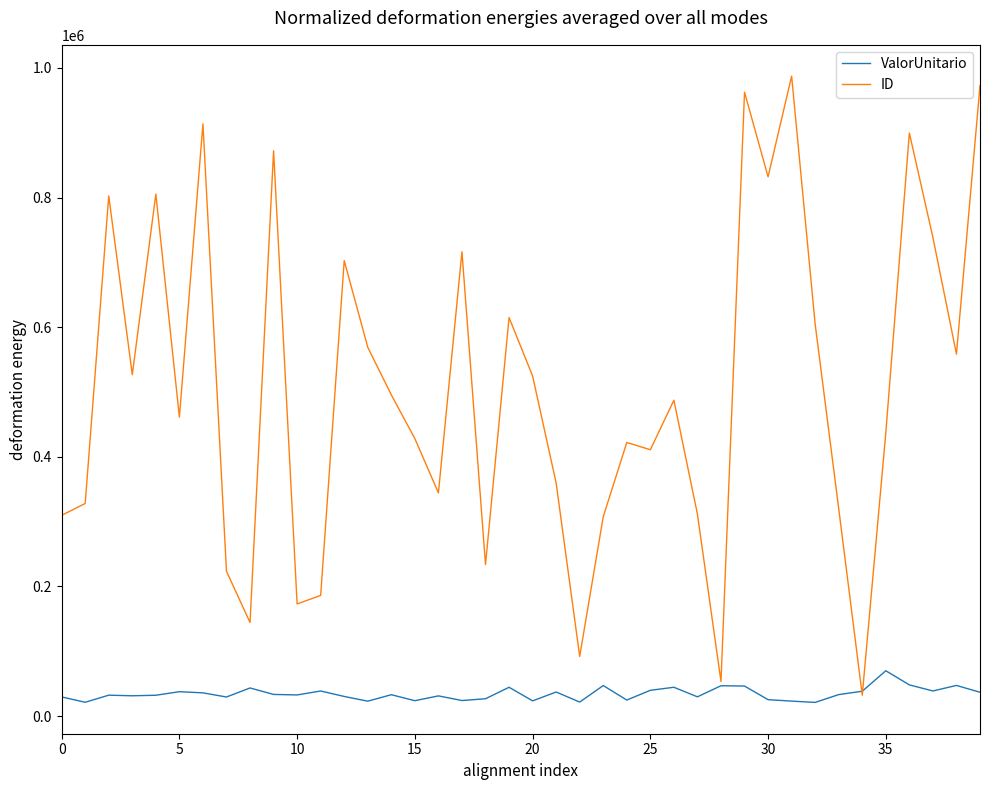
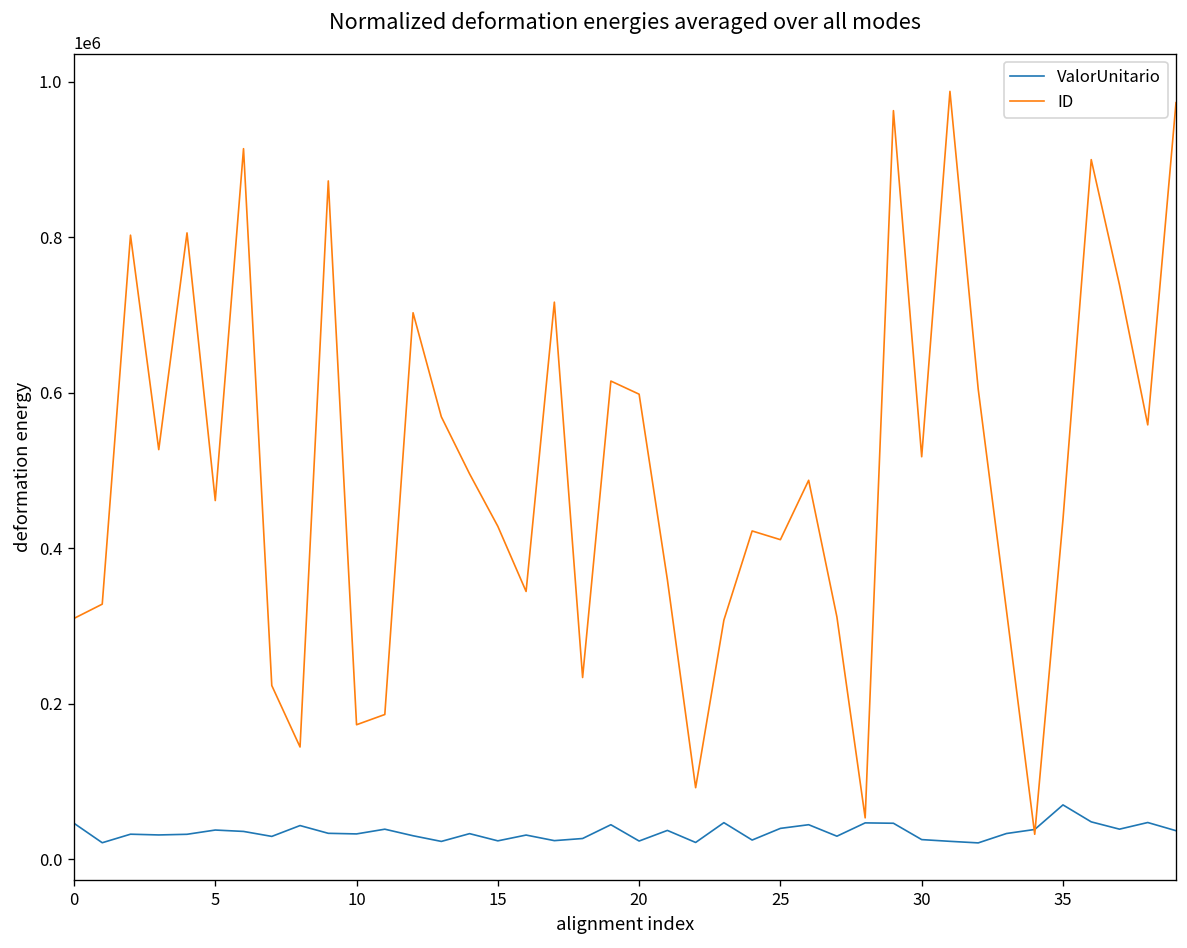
  {
    "ValorUnitario": {
-     "0": 30000,
+     "0": 50000,
      "5": 40000,
      "10": 30000,
      "15": 20000,
      "20": 20000,
      "25": 40000,
      "30": 30000,
      "35": 70000
    },
    "ID": {
      "0": 310000,
      "5": 460000,
      "10": 170000,
      "15": 430000,
-     "20": 520000,
+     "20": 600000,
      "25": 410000,
-     "30": 830000,
+     "30": 520000,
      "35": 440000
    }
  }
